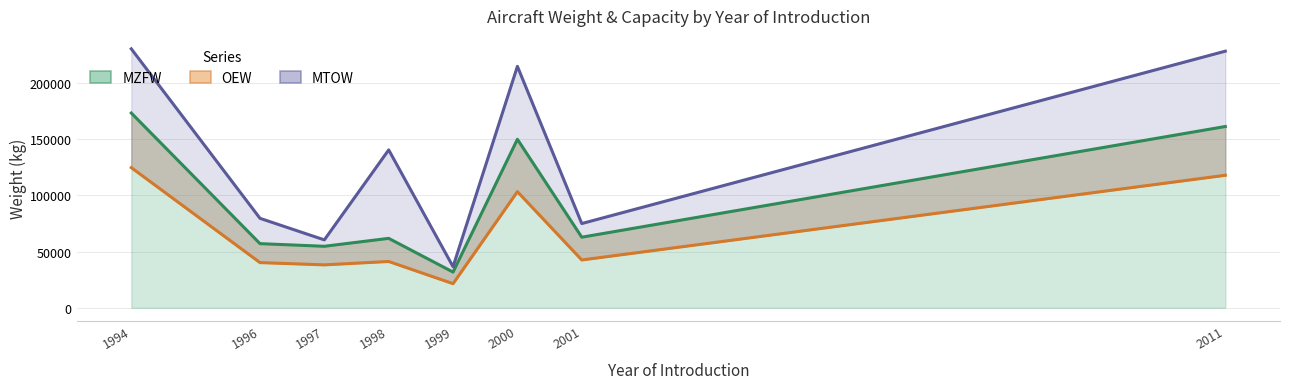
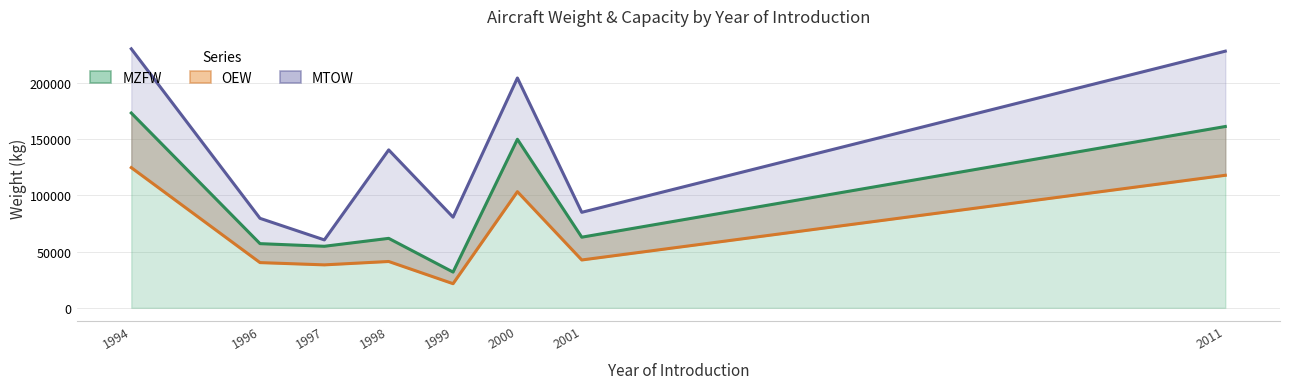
  {
    "MTOW": {
      "1994": 230000,
      "1996": 79000,
      "1997": 60000,
      "1998": 140000,
-     "1999": 37000,
-     "2000": 214000,
-     "2001": 75000,
+     "1999": 81000,
+     "2000": 204000,
+     "2001": 85000,
      "2011": 228000
    }
  }
